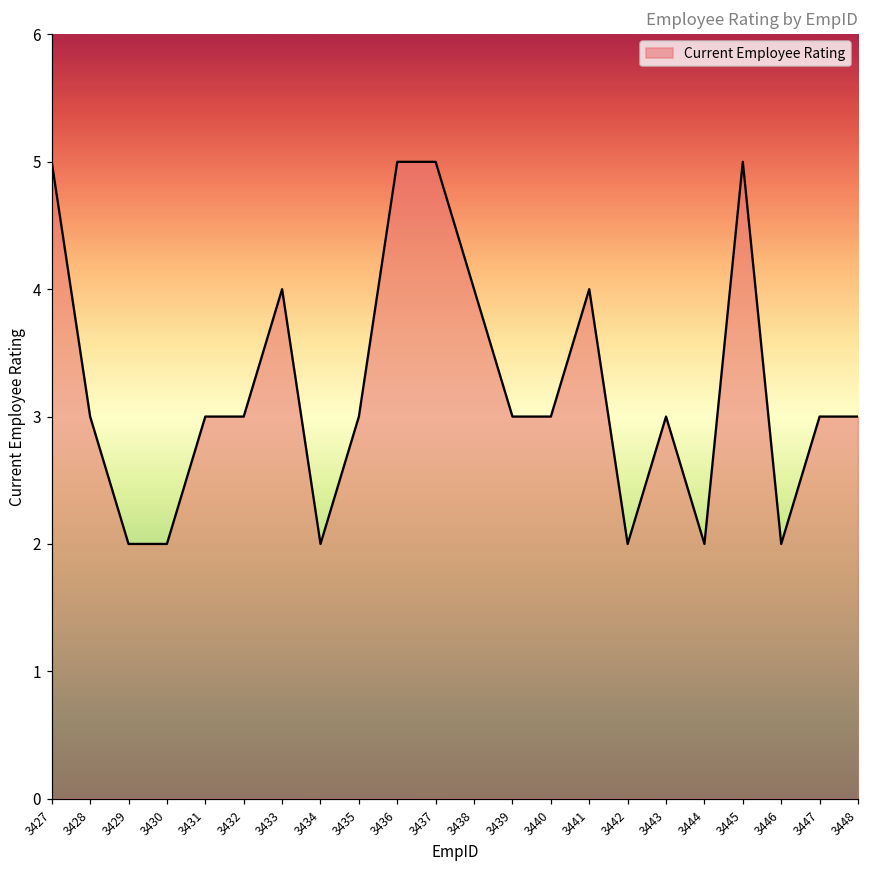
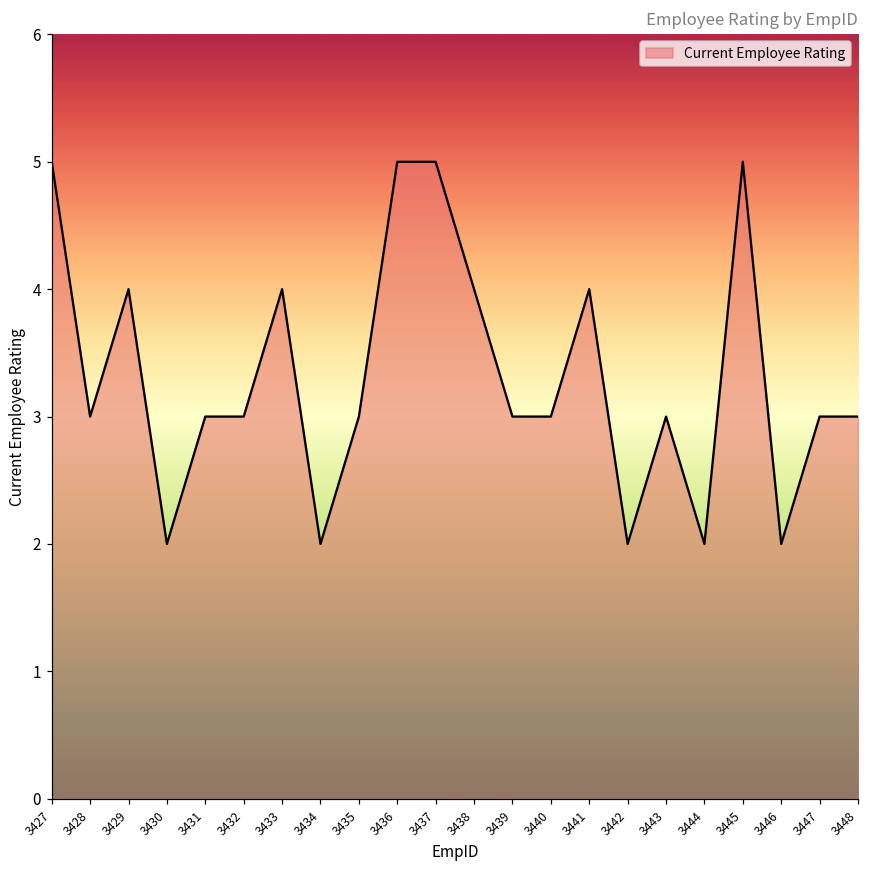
  {
    "3427": 5,
    "3428": 3,
-   "3429": 2,
+   "3429": 4,
    "3430": 2,
    "3431": 3,
    "3432": 3,
    "3433": 4,
    "3434": 2,
    "3435": 3,
    "3436": 5,
    "3437": 5,
    "3438": 4,
    "3439": 3,
    "3440": 3,
    "3441": 4,
    "3442": 2,
    "3443": 3,
    "3444": 2,
    "3445": 5,
    "3446": 2,
    "3447": 3,
    "3448": 3
  }
